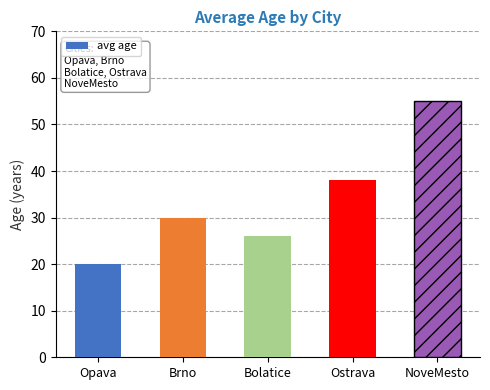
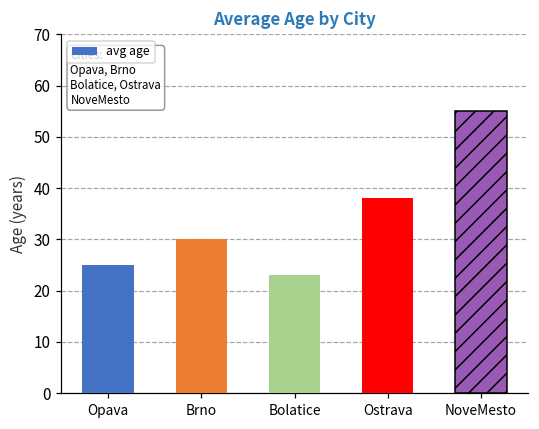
  {
-   "Opava": 20,
+   "Opava": 25,
    "Brno": 30,
-   "Bolatice": 26,
+   "Bolatice": 23,
    "Ostrava": 38,
    "NoveMesto": 55
  }
